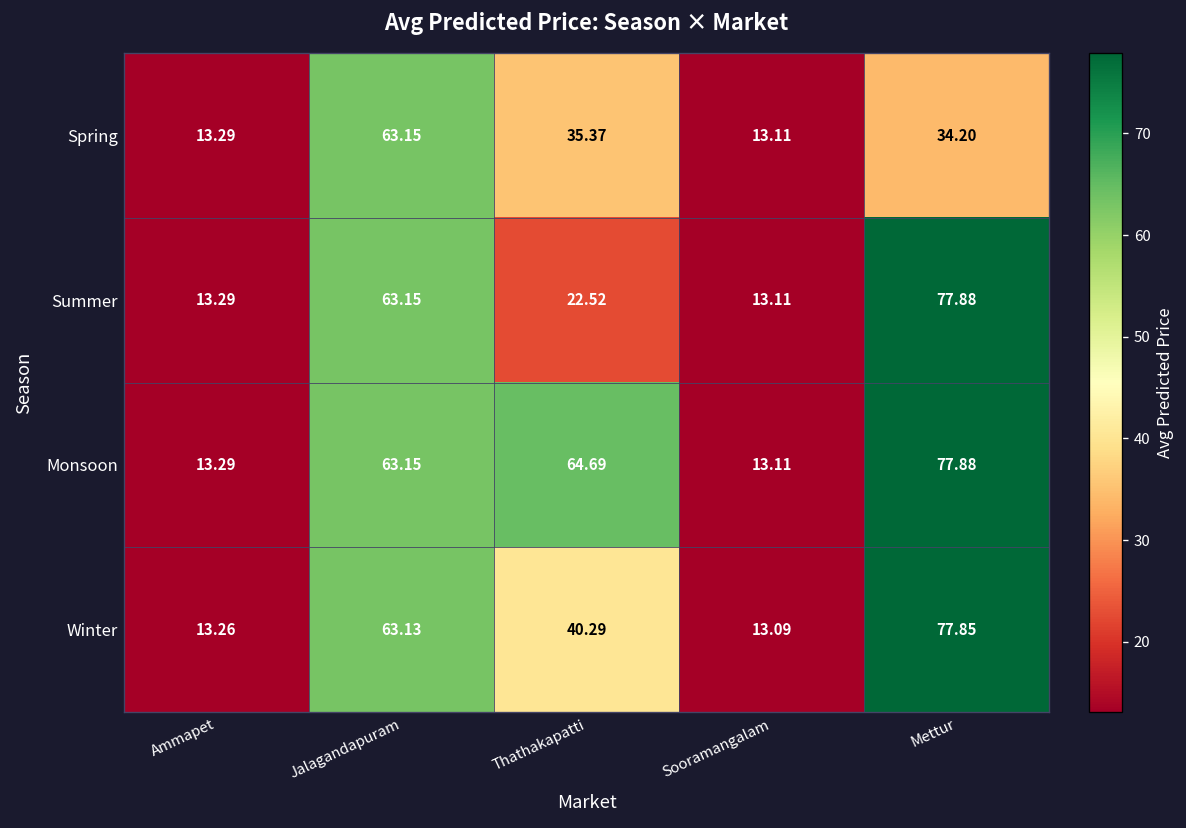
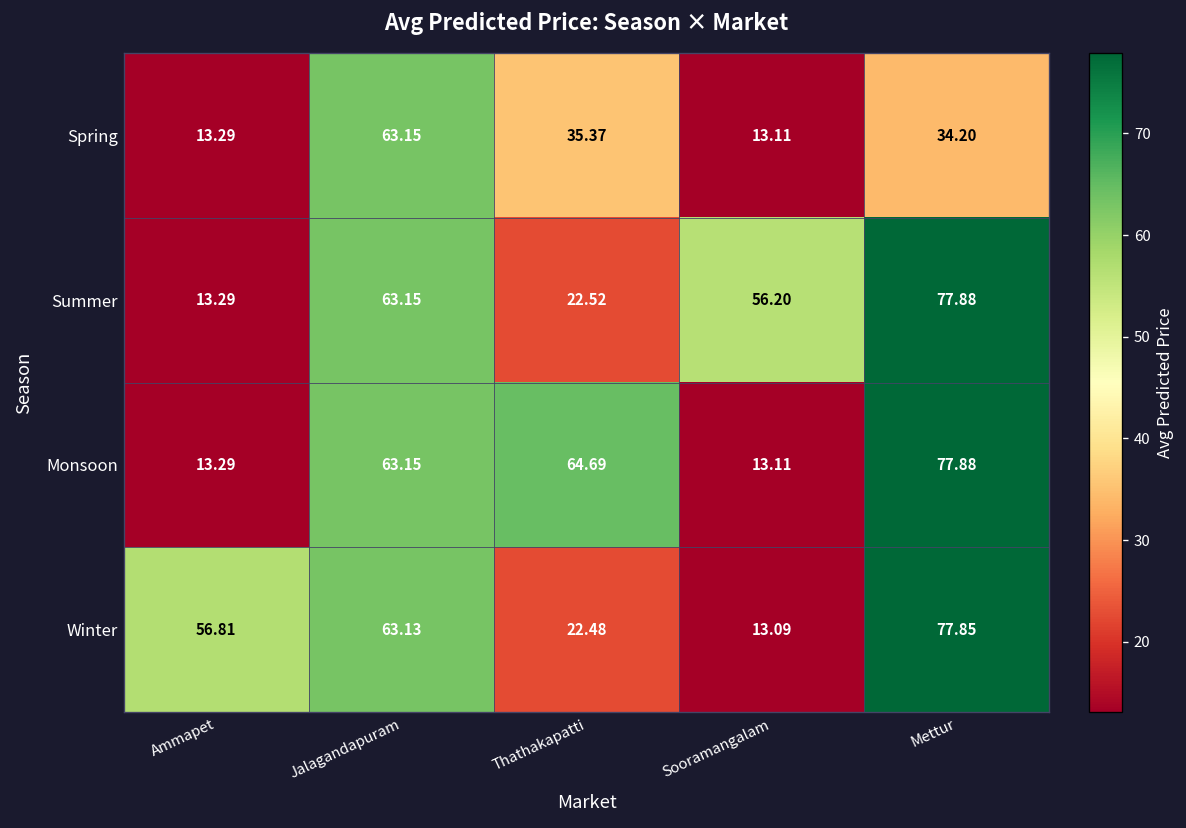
  {
    "Spring": {
      "Ammapet": 13.29,
      "Jalagandapuram": 63.15,
      "Thathakapatti": 35.37,
      "Sooramangalam": 13.11,
      "Mettur": 34.20
    },
    "Summer": {
      "Ammapet": 13.29,
      "Jalagandapuram": 63.15,
      "Thathakapatti": 22.52,
-     "Sooramangalam": 13.11,
+     "Sooramangalam": 56.20,
      "Mettur": 77.88
    },
    "Monsoon": {
      "Ammapet": 13.29,
      "Jalagandapuram": 63.15,
      "Thathakapatti": 64.69,
      "Sooramangalam": 13.11,
      "Mettur": 77.88
    },
    "Winter": {
-     "Ammapet": 13.26,
+     "Ammapet": 56.81,
      "Jalagandapuram": 63.13,
-     "Thathakapatti": 40.29,
+     "Thathakapatti": 22.48,
      "Sooramangalam": 13.09,
      "Mettur": 77.85
    }
  }
